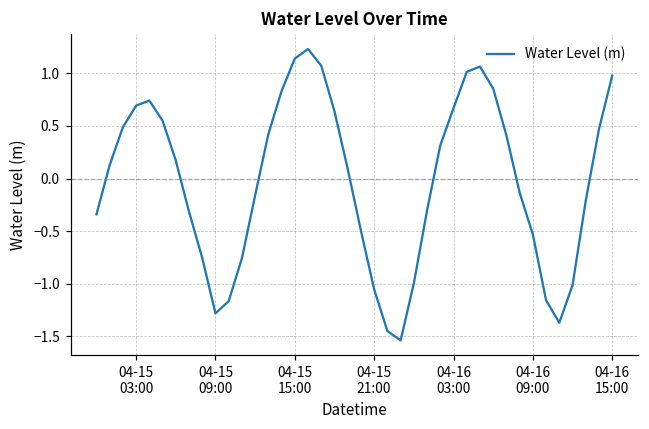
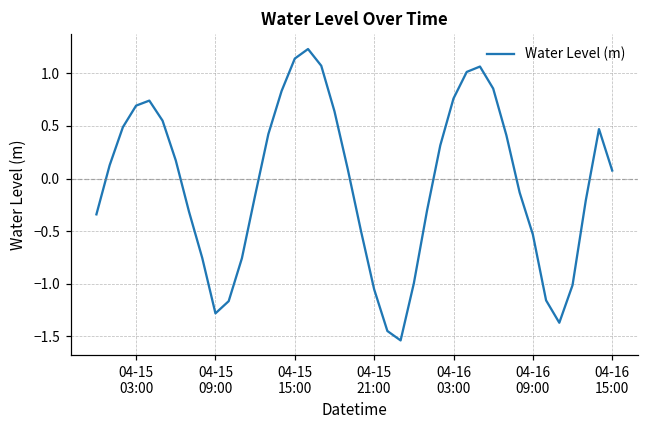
  {
    "04-15 03:00": 0.7,
    "04-15 09:00": -1.3,
    "04-15 15:00": 1.1,
    "04-15 21:00": -1.1,
-   "04-16 03:00": 0.7,
+   "04-16 03:00": 0.8,
    "04-16 09:00": -0.5,
-   "04-16 15:00": 1.0
+   "04-16 15:00": 0.1
  }
